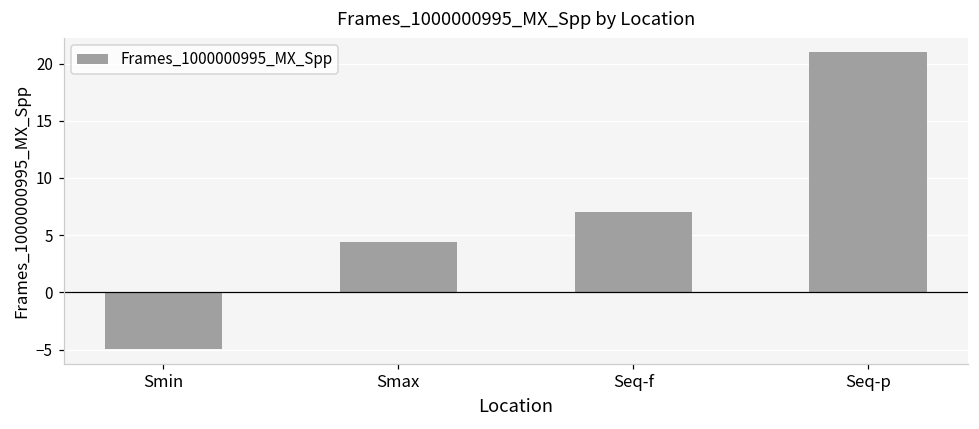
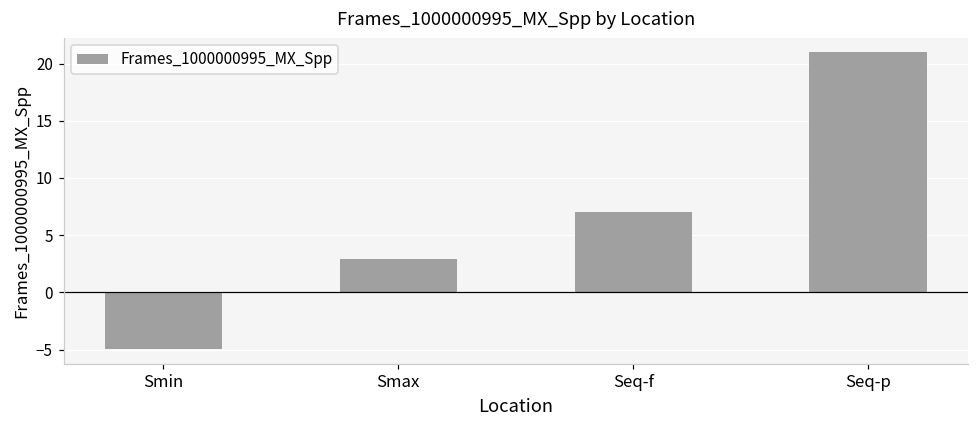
  {
    "Smin": -4.9,
-   "Smax": 4.4,
+   "Smax": 2.9,
    "Seq-f": 7.0,
    "Seq-p": 21.0
  }
